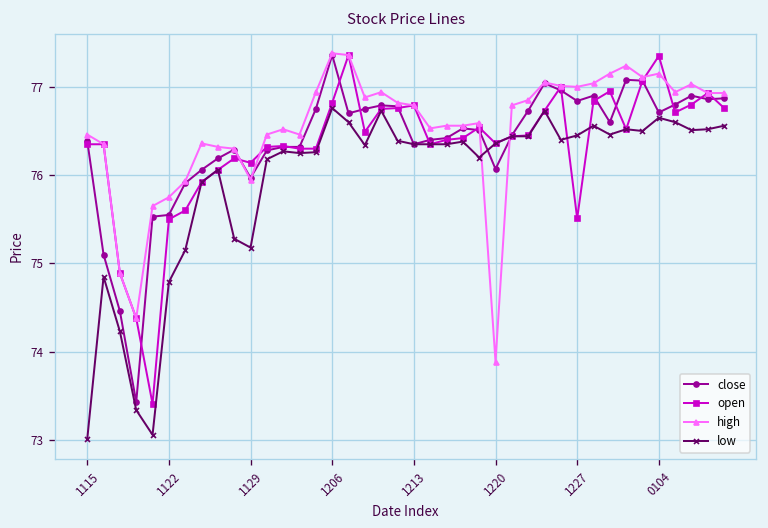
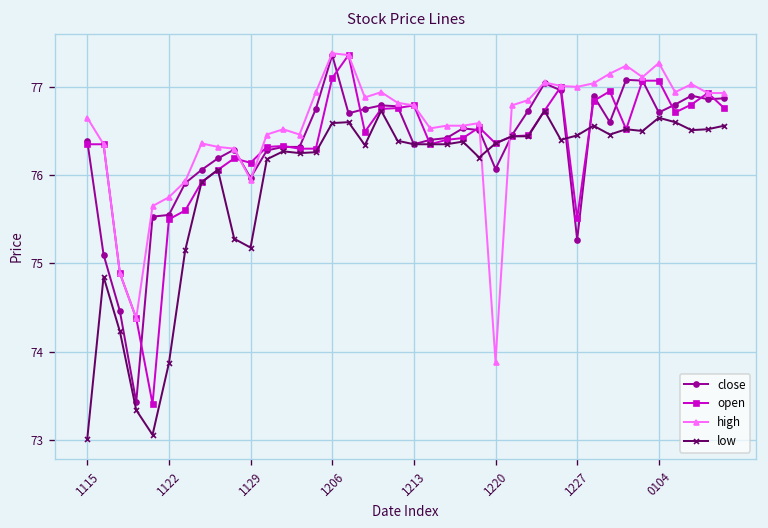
  {
    "close": {
      "1115": 76.4,
      "1122": 75.6,
      "1220": 76.1,
-     "1227": 76.8,
+     "1227": 75.3,
      "0104": 76.7
    },
    "open": {
      "1115": 76.4,
      "1122": 75.5,
      "1129": 76.1,
-     "1206": 76.8,
+     "1206": 77.1,
      "1227": 75.5,
-     "0104": 77.4
+     "0104": 77.1
    },
    "high": {
-     "1115": 76.5,
+     "1115": 76.7,
      "1122": 75.8,
      "1220": 73.9,
      "1227": 77.0,
-     "0104": 77.2
+     "0104": 77.3
    },
    "low": {
      "1115": 73.0,
-     "1122": 74.8,
+     "1122": 73.9,
      "1129": 75.2,
-     "1206": 76.8,
+     "1206": 76.6,
      "1227": 76.5,
      "0104": 76.7
    }
  }
